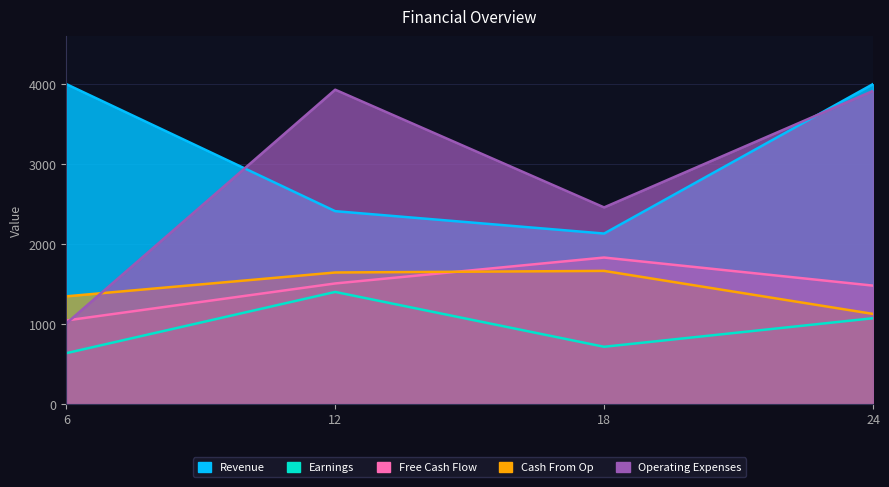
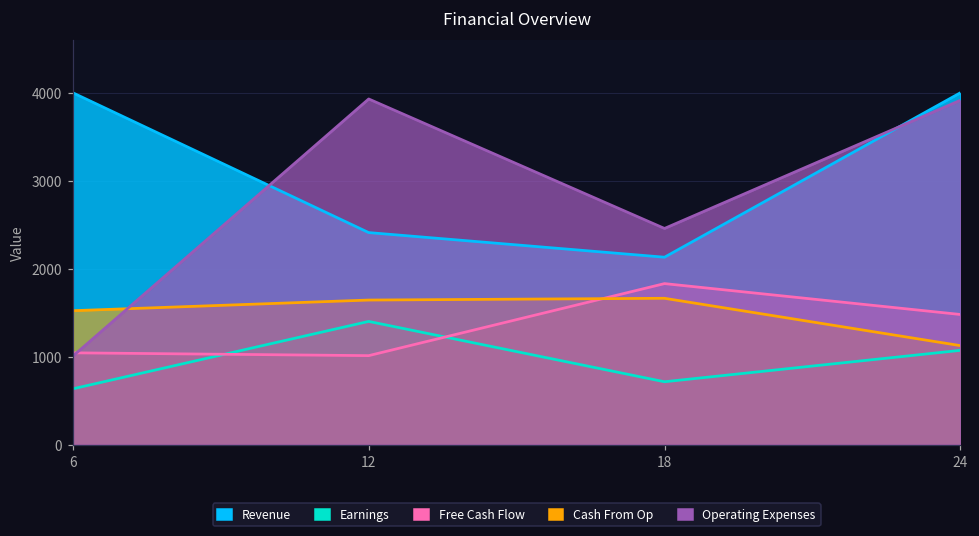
  {
    "Revenue": {
      "6": 4000,
      "12": 2400,
      "18": 2100,
      "24": 4000
    },
    "Earnings": {
      "6": 600,
      "12": 1400,
      "18": 700,
      "24": 1100
    },
    "Free Cash Flow": {
      "6": 1000,
-     "12": 1500,
+     "12": 1000,
      "18": 1800,
      "24": 1500
    },
    "Cash From Op": {
-     "6": 1300,
+     "6": 1500,
      "12": 1600,
      "18": 1700,
      "24": 1100
    },
    "Operating Expenses": {
      "6": 1000,
      "12": 3900,
      "18": 2500,
      "24": 3900
    }
  }
